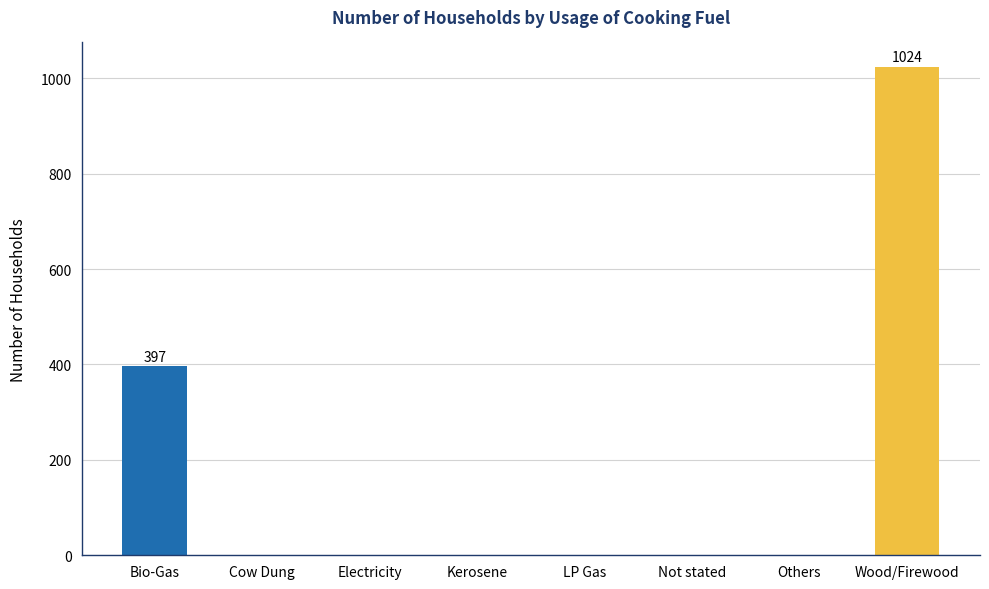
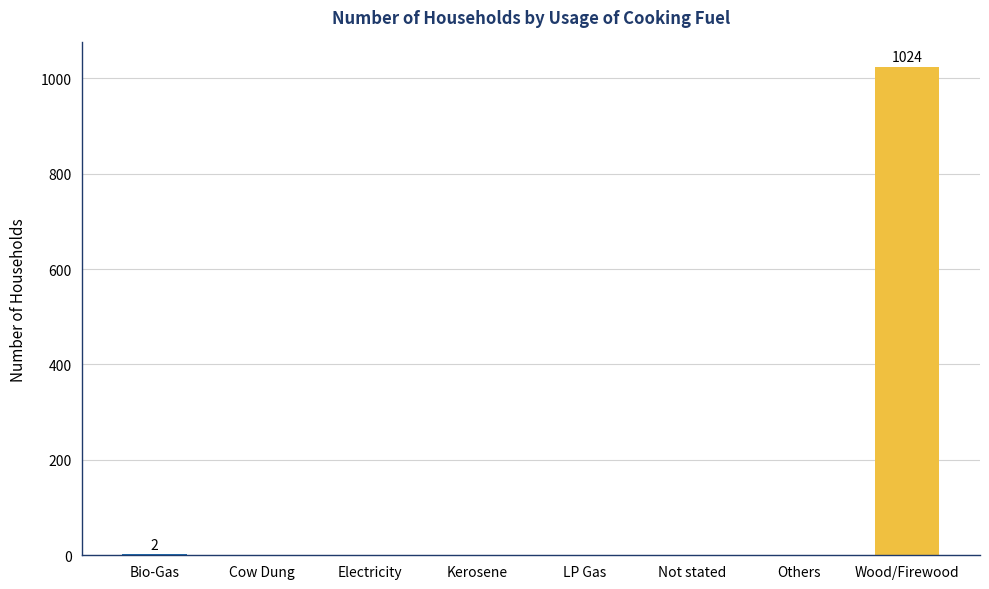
  {
-   "Bio-Gas": 397,
+   "Bio-Gas": 2,
    "Wood/Firewood": 1024
  }
